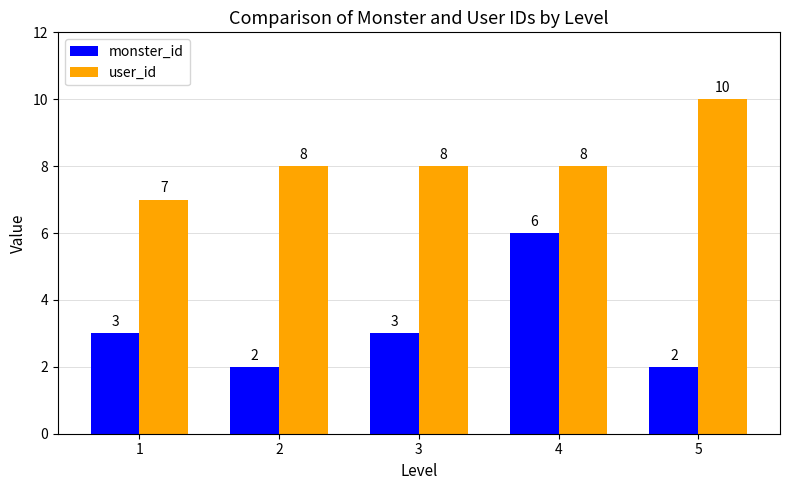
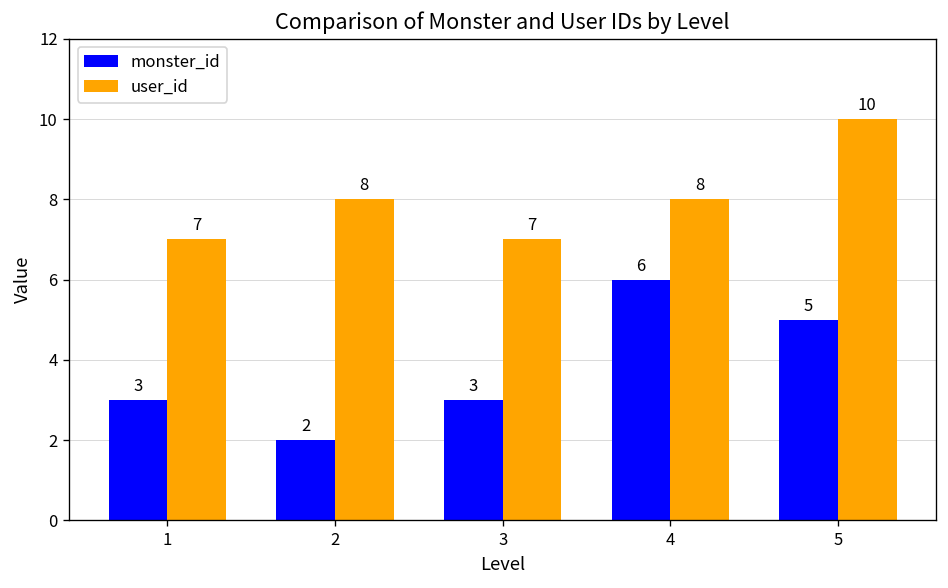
  {
    "monster_id": {
      "1": 3,
      "2": 2,
      "3": 3,
      "4": 6,
-     "5": 2
+     "5": 5
    },
    "user_id": {
      "1": 7,
      "2": 8,
-     "3": 8,
+     "3": 7,
      "4": 8,
      "5": 10
    }
  }
